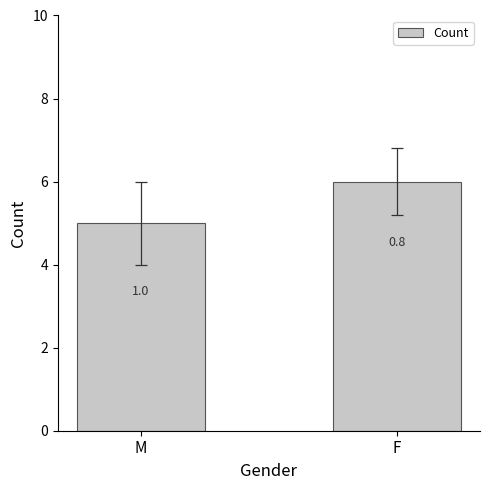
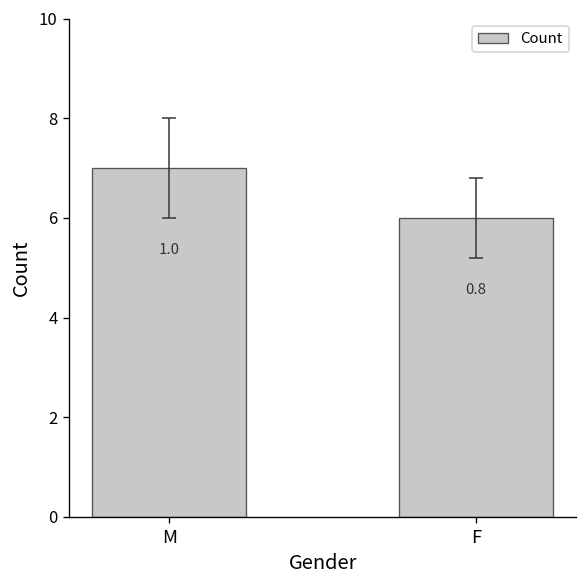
  {
    "Count": {
-     "M": 5
+     "M": 7
    }
  }
